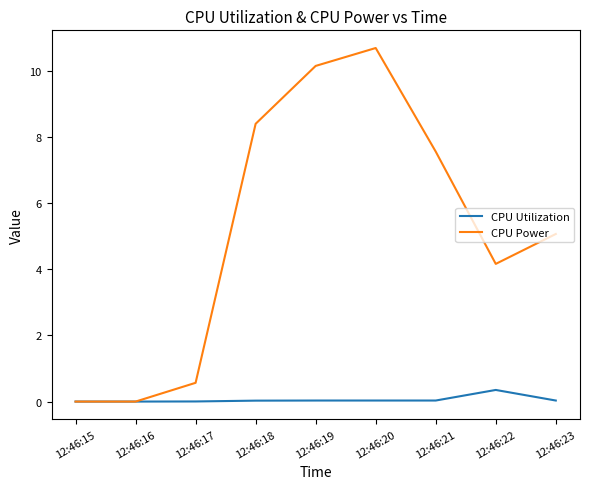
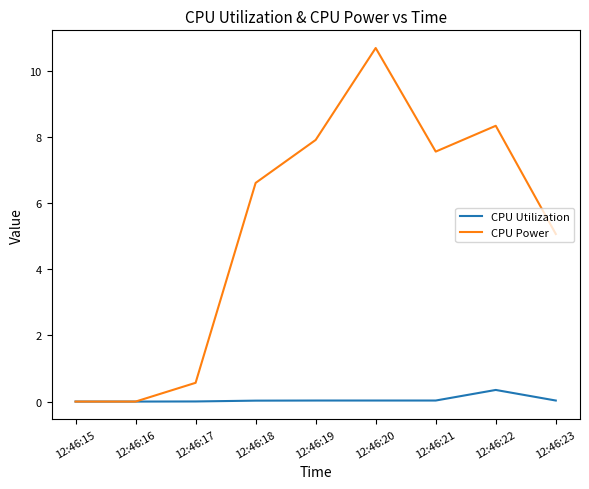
  {
    "CPU Utilization": {
      "12:46:17": 0.0,
      "12:46:18": 0.0,
      "12:46:19": 0.0,
      "12:46:20": 0.0,
      "12:46:21": 0.0,
      "12:46:22": 0.4,
      "12:46:23": 0.0
    },
    "CPU Power": {
      "12:46:17": 0.6,
-     "12:46:18": 8.4,
-     "12:46:19": 10.2,
+     "12:46:18": 6.6,
+     "12:46:19": 7.9,
      "12:46:20": 10.7,
      "12:46:21": 7.6,
-     "12:46:22": 4.2
+     "12:46:22": 8.3
    }
  }
